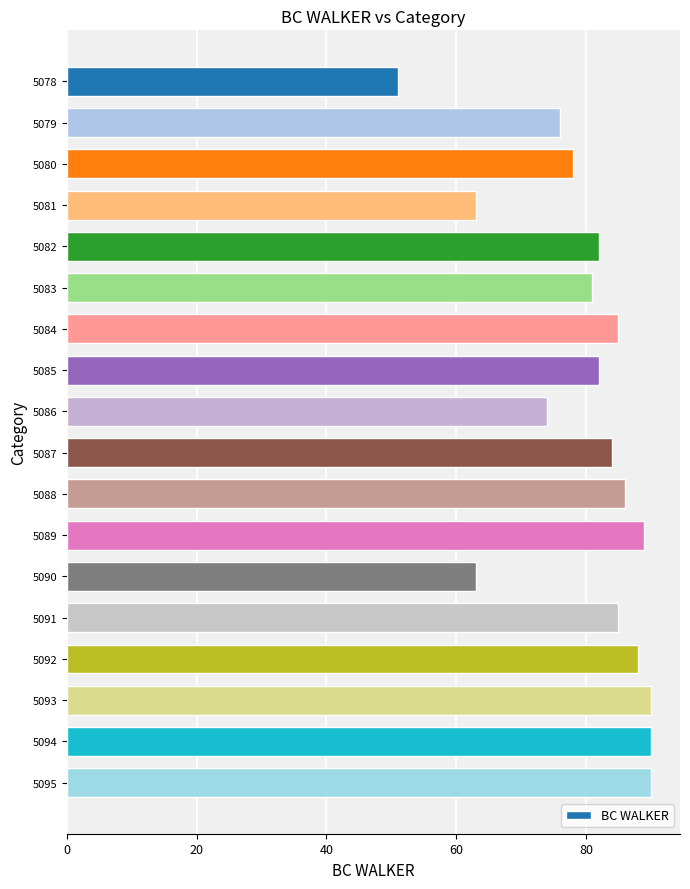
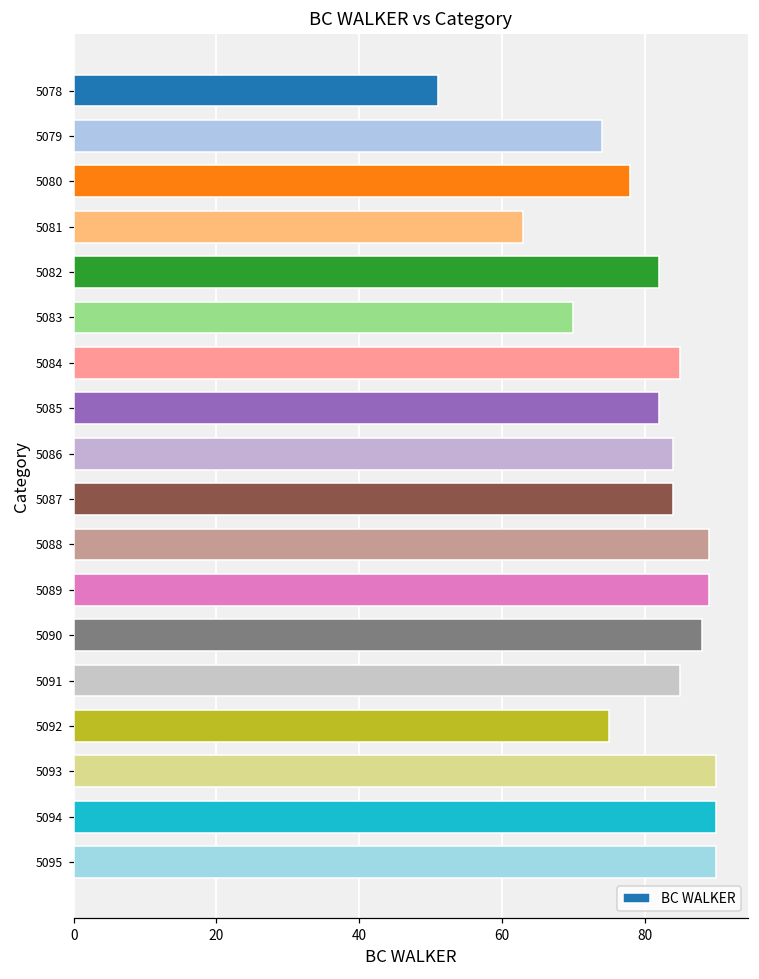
  {
    "5078": 51,
-   "5079": 76,
+   "5079": 74,
    "5080": 78,
    "5081": 63,
    "5082": 82,
-   "5083": 81,
+   "5083": 70,
    "5084": 85,
    "5085": 82,
-   "5086": 74,
+   "5086": 84,
    "5087": 84,
-   "5088": 86,
+   "5088": 89,
    "5089": 89,
-   "5090": 63,
+   "5090": 88,
    "5091": 85,
-   "5092": 88,
+   "5092": 75,
    "5093": 90,
    "5094": 90,
    "5095": 90
  }
